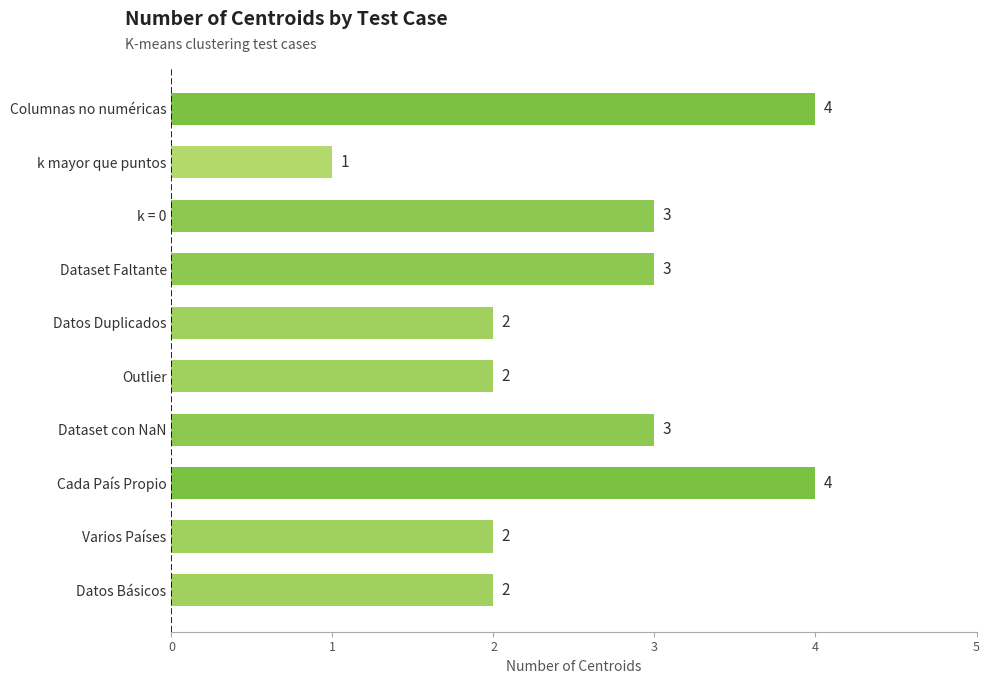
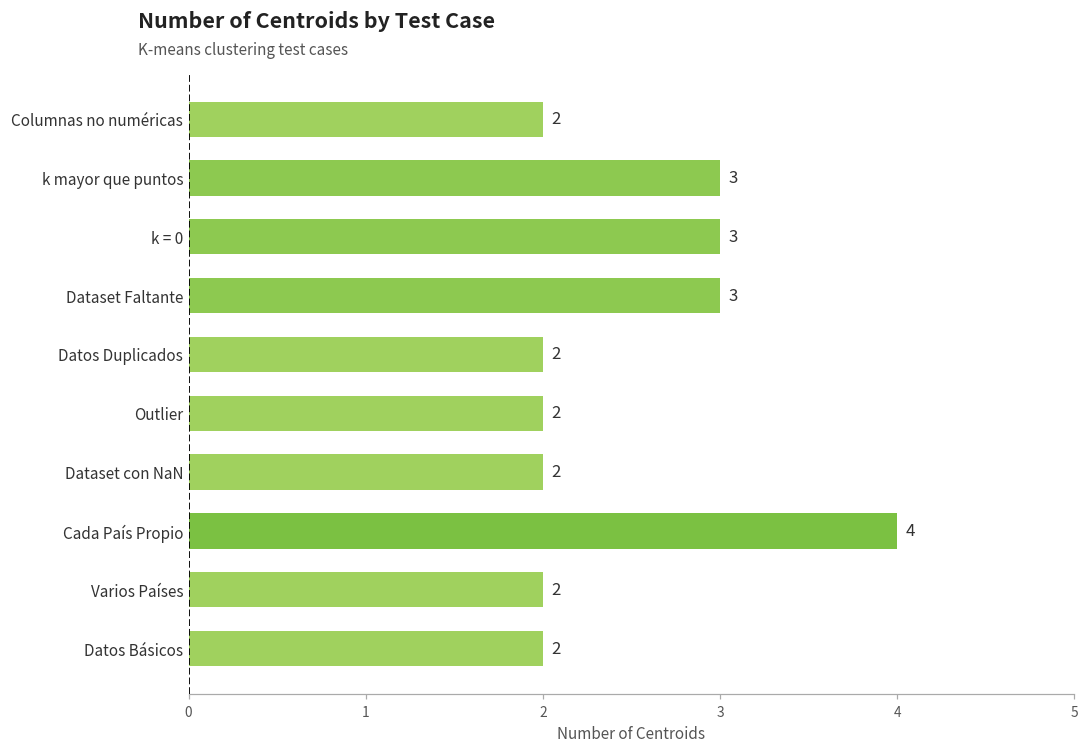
  {
-   "Columnas no numéricas": 4,
-   "k mayor que puntos": 1,
+   "Columnas no numéricas": 2,
+   "k mayor que puntos": 3,
    "k = 0": 3,
    "Dataset Faltante": 3,
    "Datos Duplicados": 2,
    "Outlier": 2,
-   "Dataset con NaN": 3,
+   "Dataset con NaN": 2,
    "Cada País Propio": 4,
    "Varios Países": 2,
    "Datos Básicos": 2
  }
